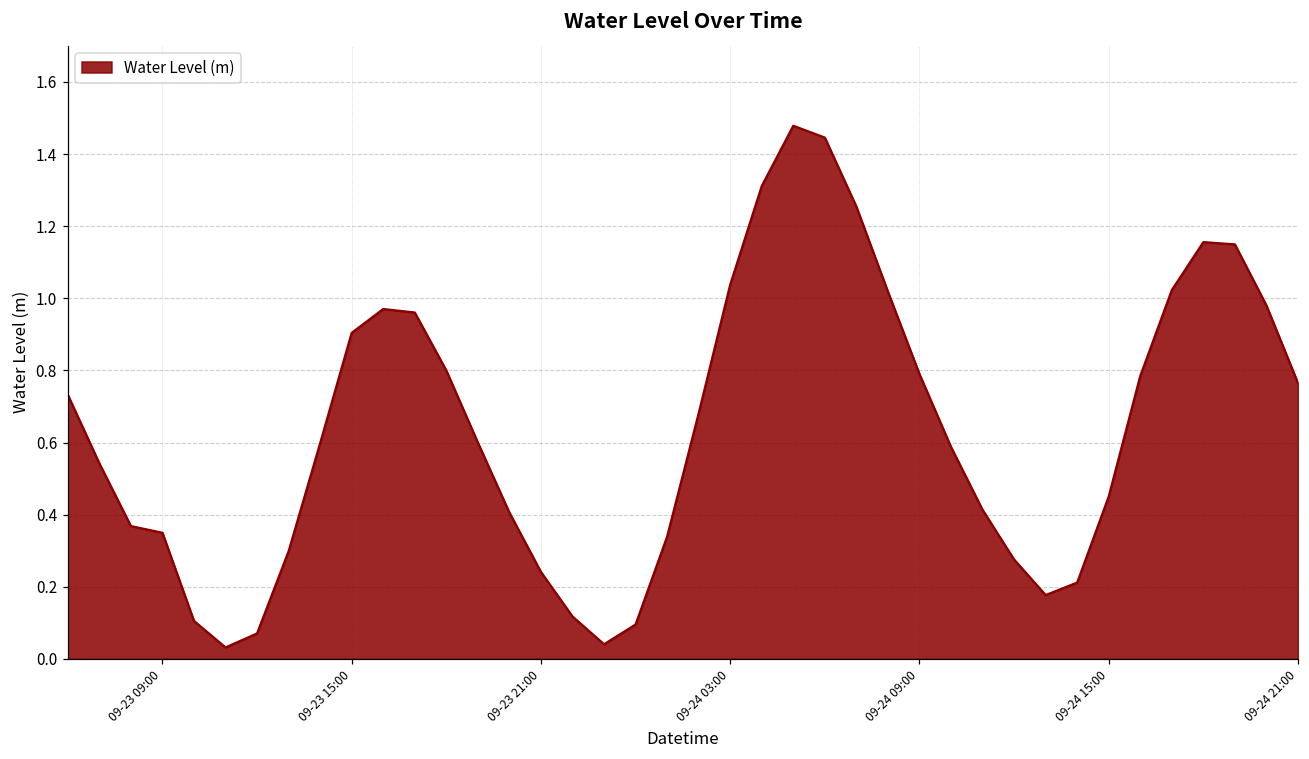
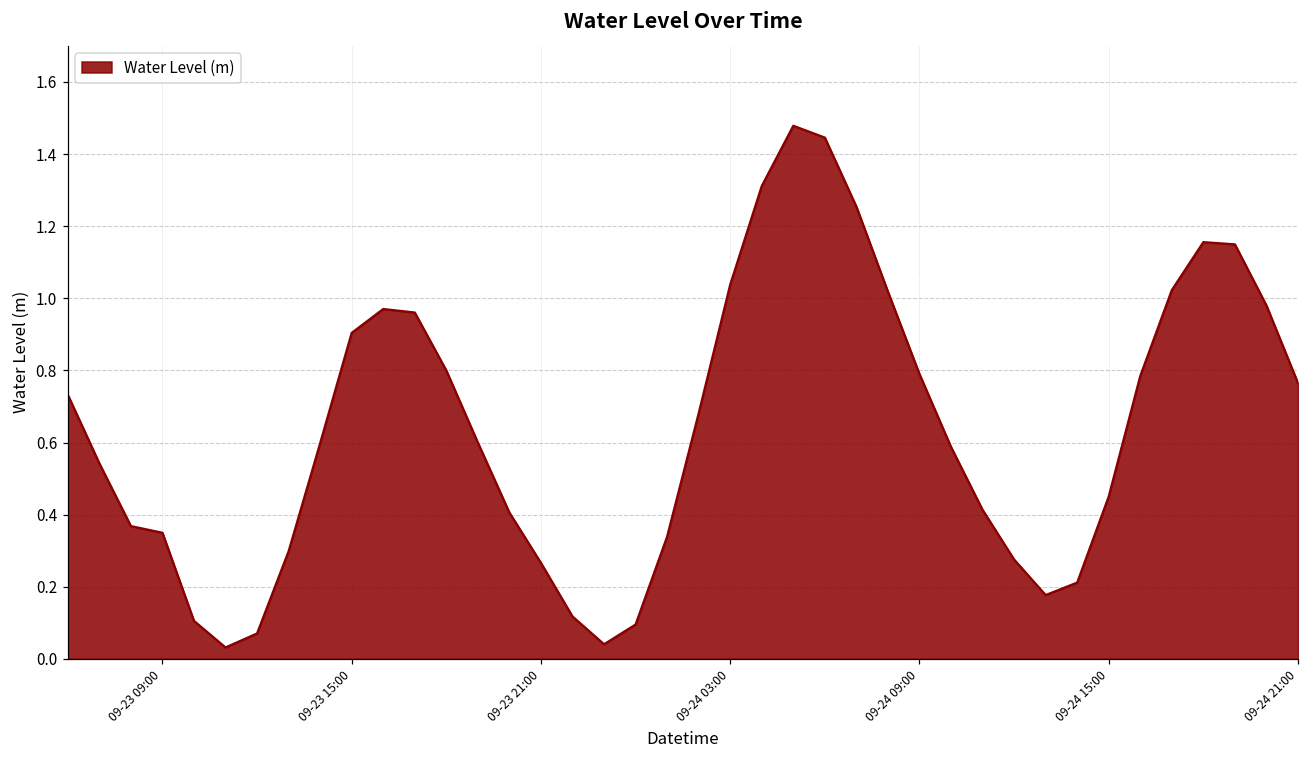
  {
    "09-23 09:00": 0.35,
    "09-23 15:00": 0.90,
-   "09-23 21:00": 0.24,
+   "09-23 21:00": 0.27,
    "09-24 03:00": 1.04,
    "09-24 09:00": 0.79,
    "09-24 15:00": 0.45,
    "09-24 21:00": 0.76
  }
